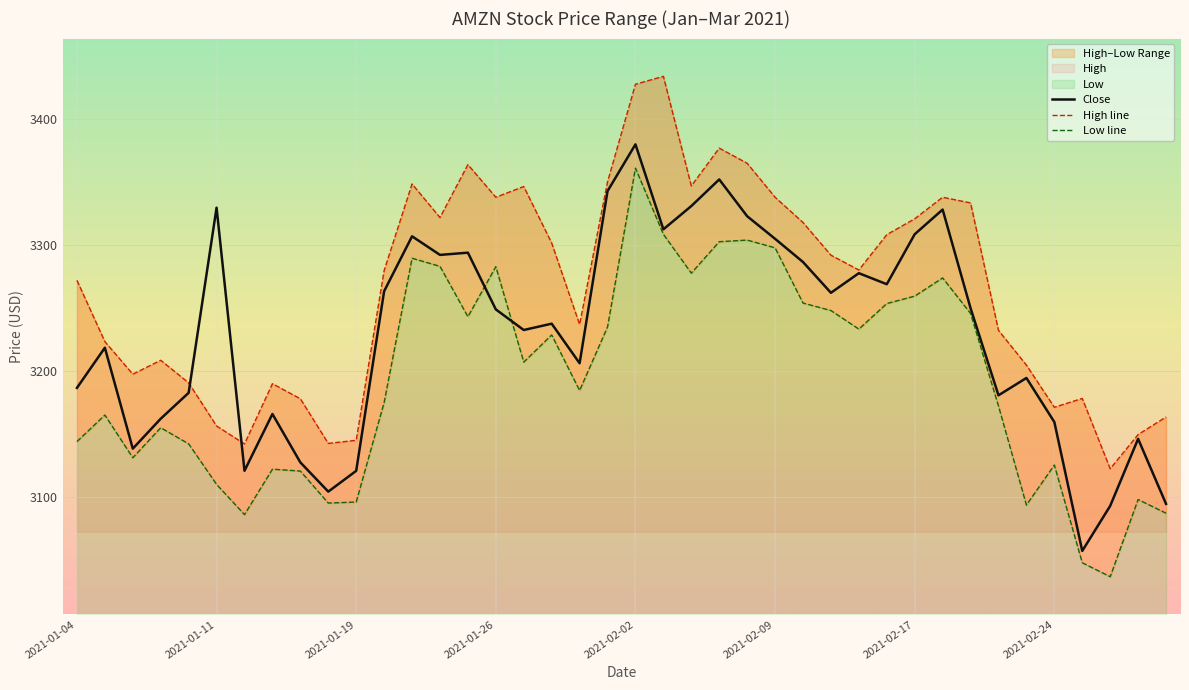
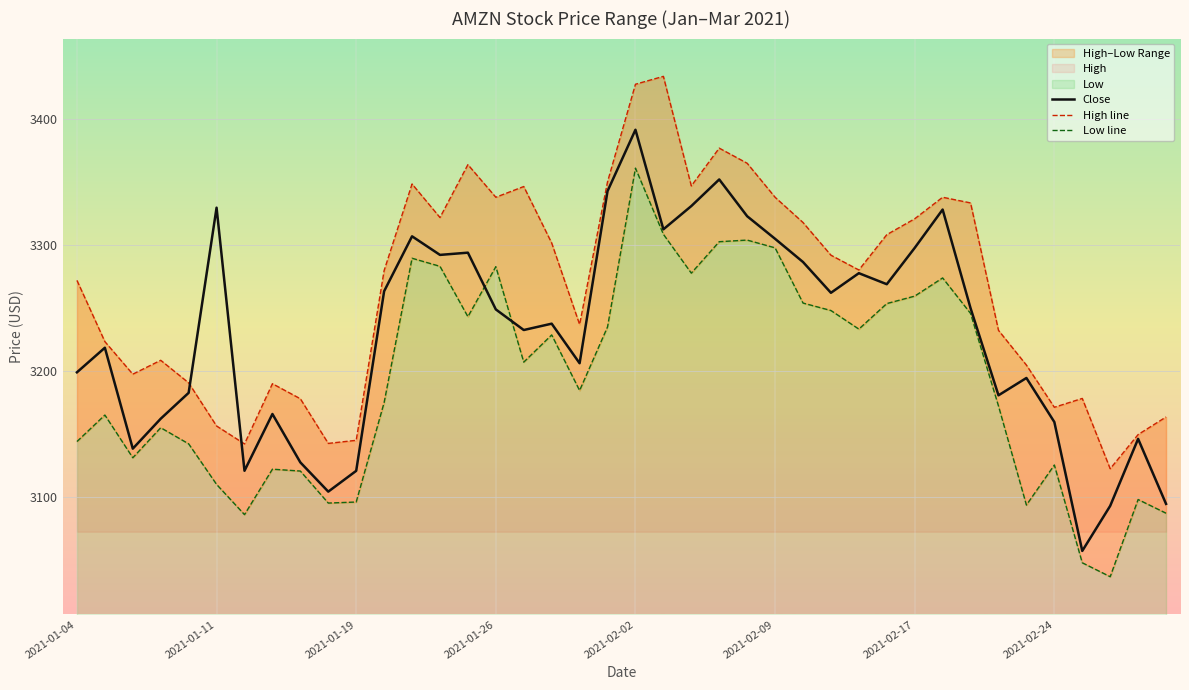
  {
    "Close": {
-     "2021-01-04": 3187,
+     "2021-01-04": 3199,
      "2021-01-11": 3330,
      "2021-01-19": 3121,
      "2021-01-26": 3249,
-     "2021-02-02": 3380,
+     "2021-02-02": 3392,
      "2021-02-09": 3305,
-     "2021-02-17": 3309,
+     "2021-02-17": 3298,
      "2021-02-24": 3160
    }
  }
